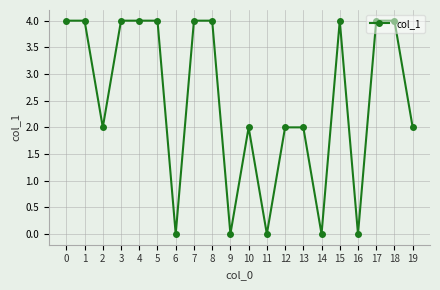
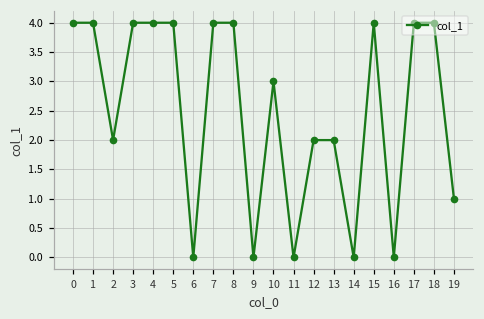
  {
    "0": 4,
    "1": 4,
    "2": 2,
    "3": 4,
    "4": 4,
    "5": 4,
    "6": 0,
    "7": 4,
    "8": 4,
    "9": 0,
-   "10": 2,
+   "10": 3,
    "11": 0,
    "12": 2,
    "13": 2,
    "14": 0,
    "15": 4,
    "16": 0,
-   "19": 2
+   "19": 1
  }
